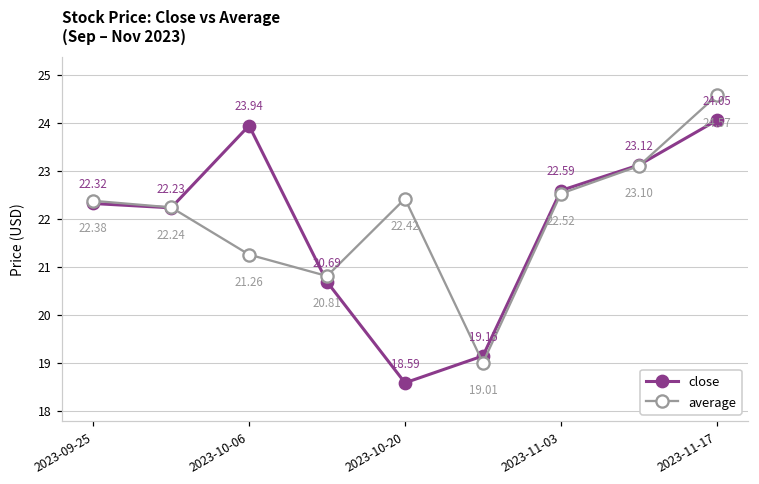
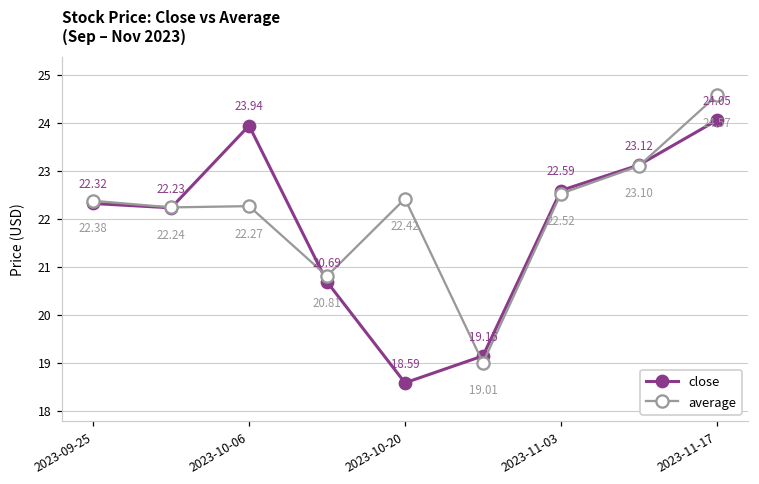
  {
    "close": {
      "2023-10-06": 23.94,
      "2023-10-20": 18.59,
      "2023-11-03": 22.59
    },
    "average": {
-     "2023-10-06": 21.26,
+     "2023-10-06": 22.27,
      "2023-10-20": 22.42,
      "2023-11-03": 22.52
    }
  }
